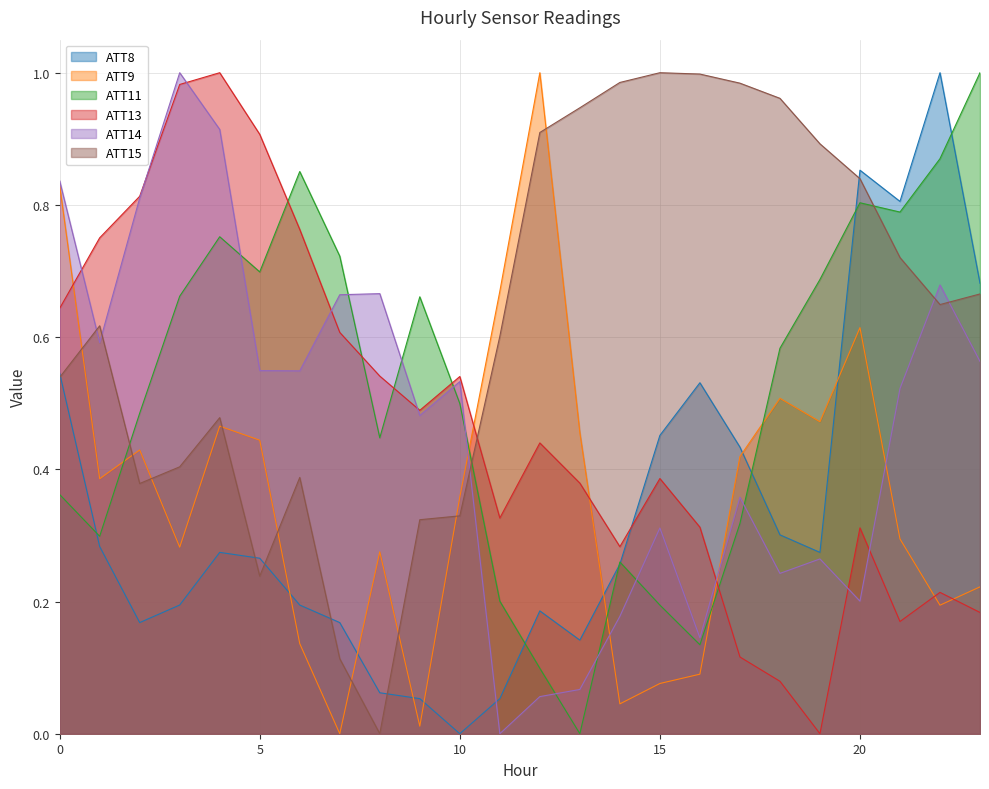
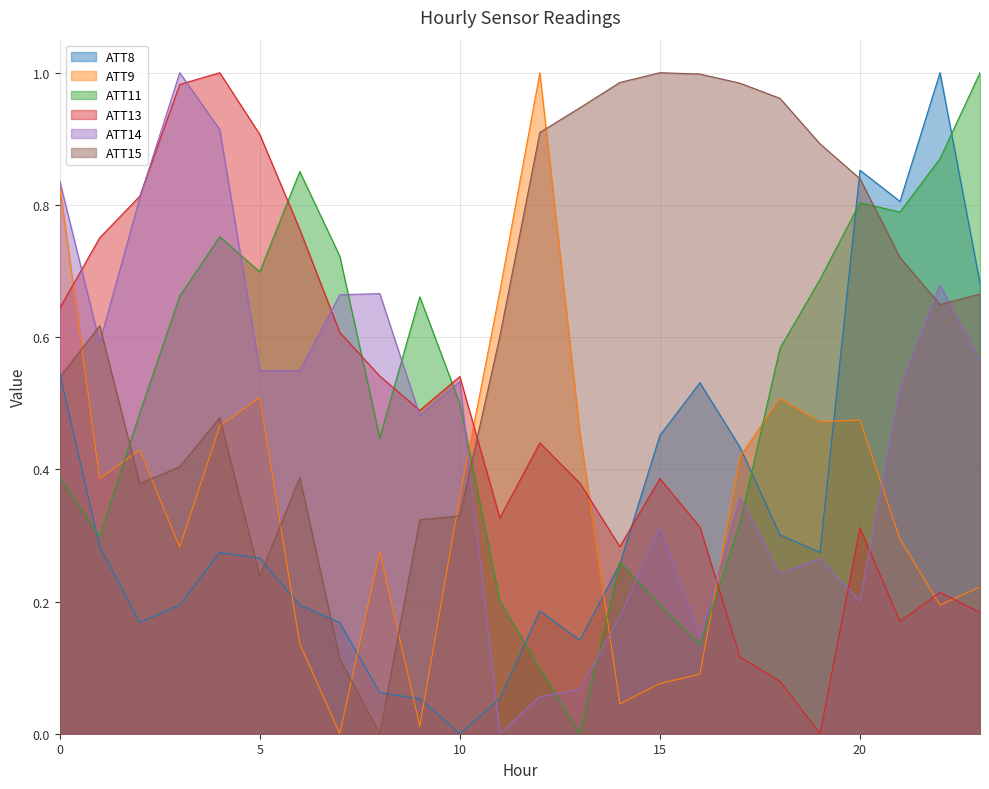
  {
    "ATT8": {
      "0": 0.55,
      "5": 0.27,
      "10": 0.00,
      "15": 0.45,
      "20": 0.85
    },
    "ATT9": {
      "0": 0.83,
-     "5": 0.44,
+     "5": 0.51,
      "10": 0.36,
      "15": 0.08,
-     "20": 0.61
+     "20": 0.47
    },
    "ATT11": {
-     "0": 0.36,
+     "0": 0.39,
      "5": 0.70,
      "10": 0.50,
      "15": 0.19,
      "20": 0.80
    },
    "ATT13": {
      "0": 0.64,
      "5": 0.91,
      "10": 0.54,
      "15": 0.39,
      "20": 0.31
    },
    "ATT14": {
      "0": 0.84,
      "5": 0.55,
      "10": 0.53,
      "15": 0.31,
      "20": 0.20
    },
    "ATT15": {
      "0": 0.54,
      "5": 0.24,
      "10": 0.33,
      "15": 1.00,
      "20": 0.84
    }
  }
